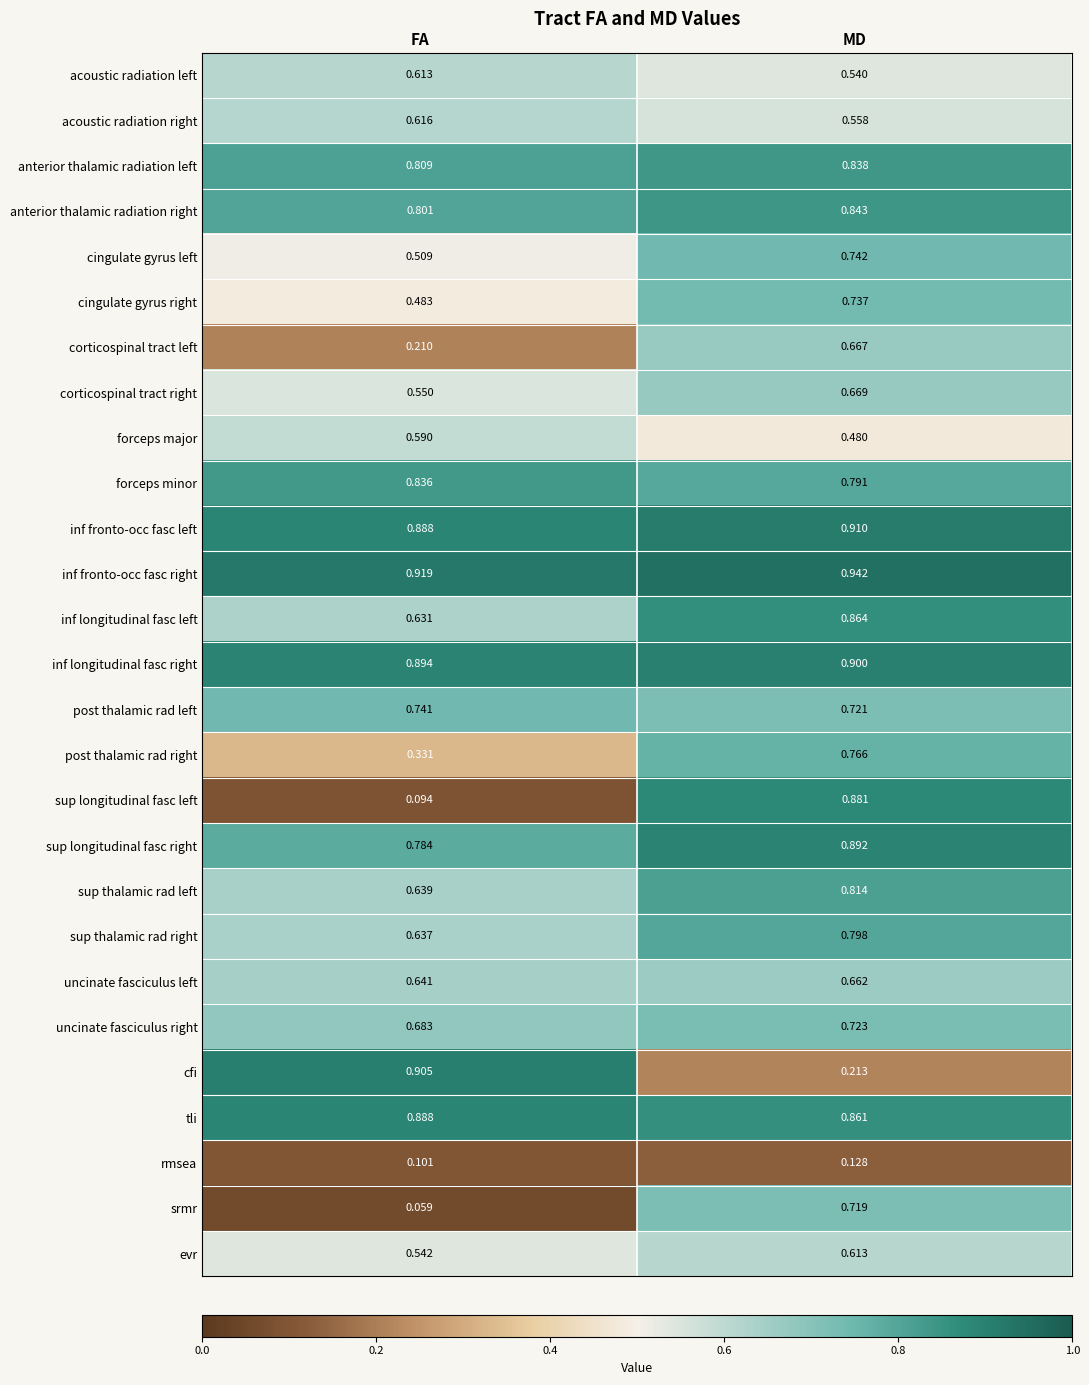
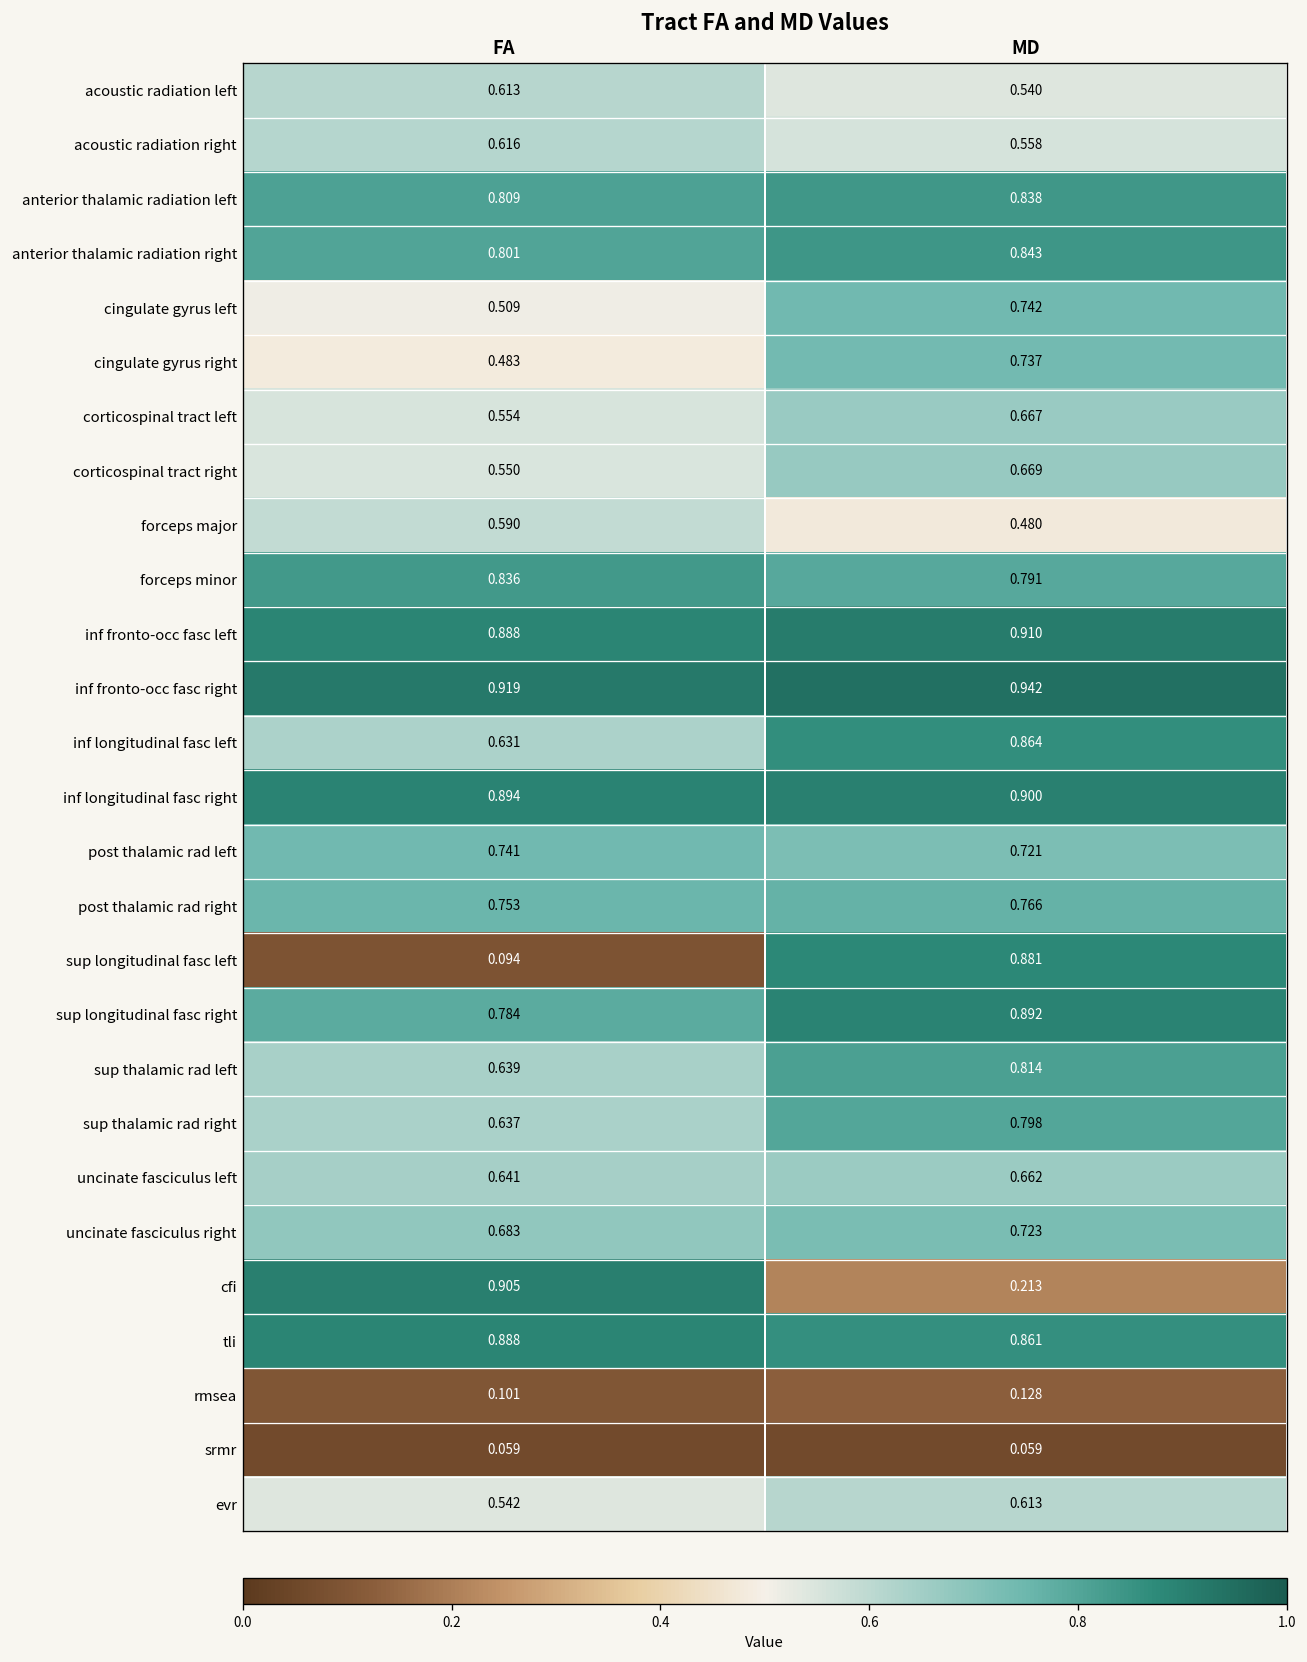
  {
    "acoustic radiation left": {
      "FA": 0.613,
      "MD": 0.540
    },
    "acoustic radiation right": {
      "FA": 0.616,
      "MD": 0.558
    },
    "anterior thalamic radiation left": {
      "FA": 0.809,
      "MD": 0.838
    },
    "anterior thalamic radiation right": {
      "FA": 0.801,
      "MD": 0.843
    },
    "cingulate gyrus left": {
      "FA": 0.509,
      "MD": 0.742
    },
    "cingulate gyrus right": {
      "FA": 0.483,
      "MD": 0.737
    },
    "corticospinal tract left": {
-     "FA": 0.210,
+     "FA": 0.554,
      "MD": 0.667
    },
    "corticospinal tract right": {
      "FA": 0.550,
      "MD": 0.669
    },
    "forceps major": {
      "FA": 0.590,
      "MD": 0.480
    },
    "forceps minor": {
      "FA": 0.836,
      "MD": 0.791
    },
    "inf fronto-occ fasc left": {
      "FA": 0.888,
      "MD": 0.910
    },
    "inf fronto-occ fasc right": {
      "FA": 0.919,
      "MD": 0.942
    },
    "inf longitudinal fasc left": {
      "FA": 0.631,
      "MD": 0.864
    },
    "inf longitudinal fasc right": {
      "FA": 0.894,
      "MD": 0.900
    },
    "post thalamic rad left": {
      "FA": 0.741,
      "MD": 0.721
    },
    "post thalamic rad right": {
-     "FA": 0.331,
+     "FA": 0.753,
      "MD": 0.766
    },
    "sup longitudinal fasc left": {
      "FA": 0.094,
      "MD": 0.881
    },
    "sup longitudinal fasc right": {
      "FA": 0.784,
      "MD": 0.892
    },
    "sup thalamic rad left": {
      "FA": 0.639,
      "MD": 0.814
    },
    "sup thalamic rad right": {
      "FA": 0.637,
      "MD": 0.798
    },
    "uncinate fasciculus left": {
      "FA": 0.641,
      "MD": 0.662
    },
    "uncinate fasciculus right": {
      "FA": 0.683,
      "MD": 0.723
    },
    "cfi": {
      "FA": 0.905,
      "MD": 0.213
    },
    "tli": {
      "FA": 0.888,
      "MD": 0.861
    },
    "rmsea": {
      "FA": 0.101,
      "MD": 0.128
    },
    "srmr": {
      "FA": 0.059,
-     "MD": 0.719
+     "MD": 0.059
    },
    "evr": {
      "FA": 0.542,
      "MD": 0.613
    }
  }
